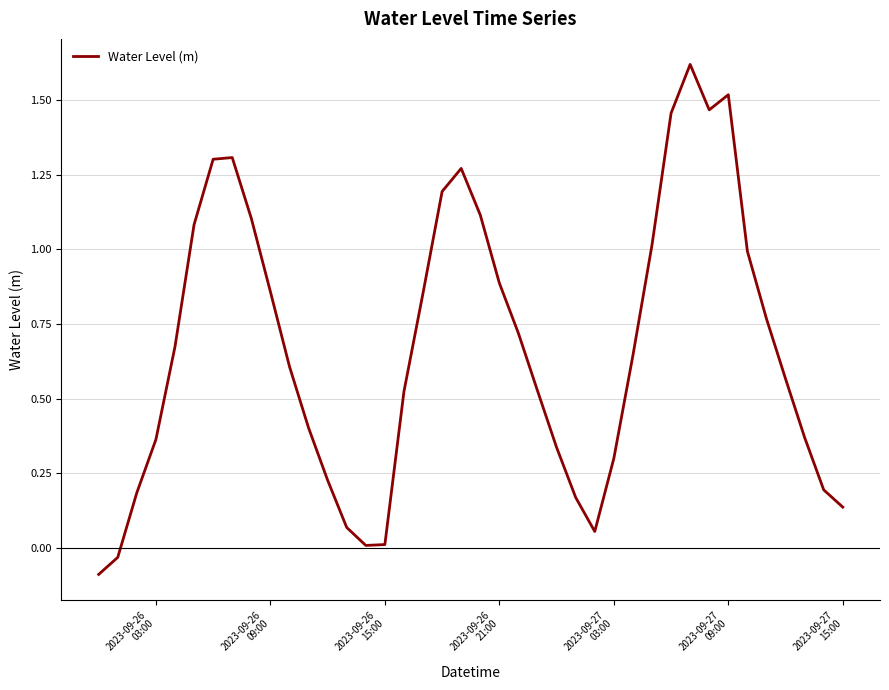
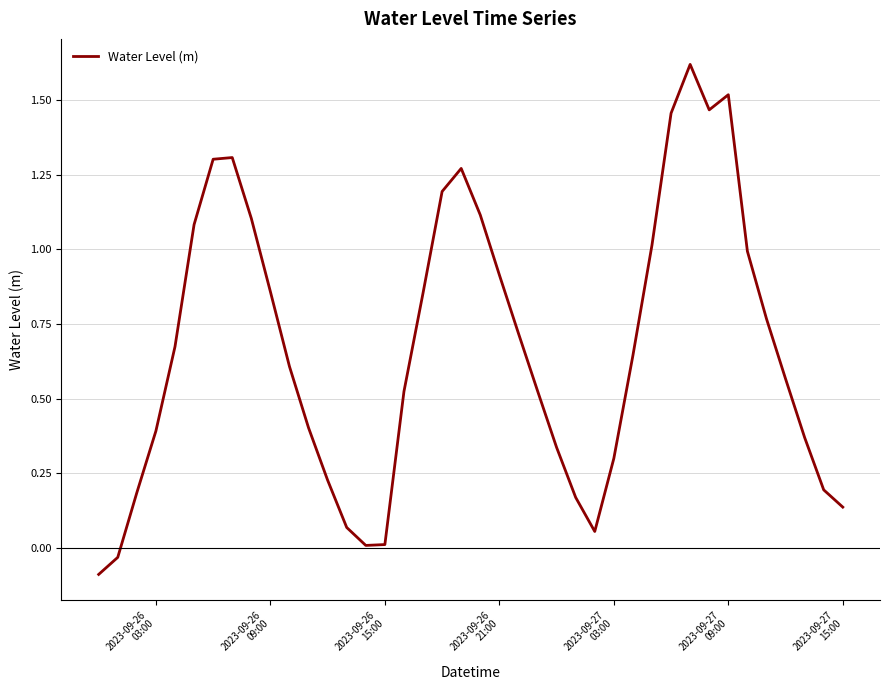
  {
-   "2023-09-26 03:00": 0.36,
+   "2023-09-26 03:00": 0.39,
    "2023-09-26 09:00": 0.86,
    "2023-09-26 15:00": 0.01,
-   "2023-09-26 21:00": 0.89,
+   "2023-09-26 21:00": 0.91,
    "2023-09-27 03:00": 0.30,
    "2023-09-27 09:00": 1.52,
    "2023-09-27 15:00": 0.14
  }
